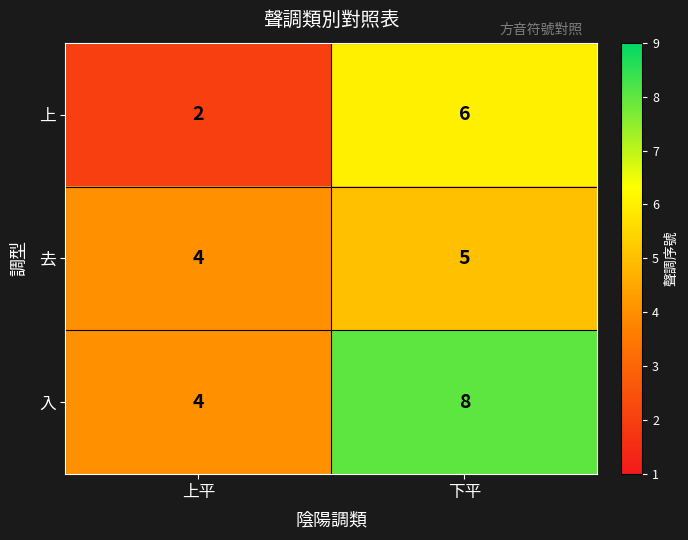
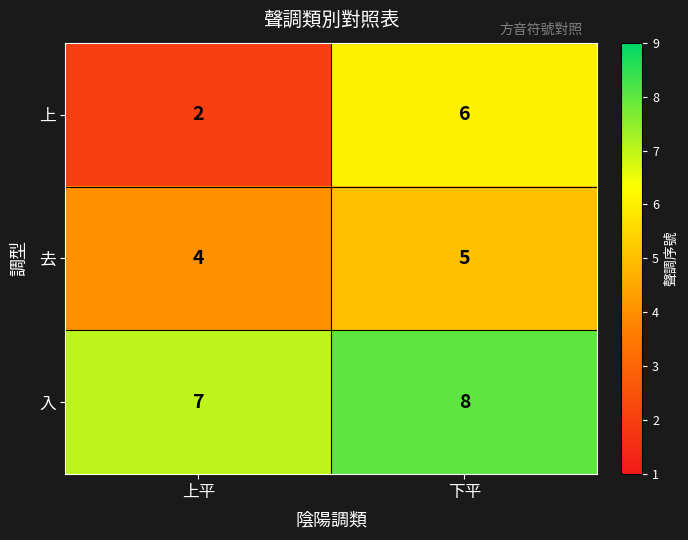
  {
    "上": {
      "上平": 2,
      "下平": 6
    },
    "去": {
      "上平": 4,
      "下平": 5
    },
    "入": {
-     "上平": 4,
+     "上平": 7,
      "下平": 8
    }
  }
